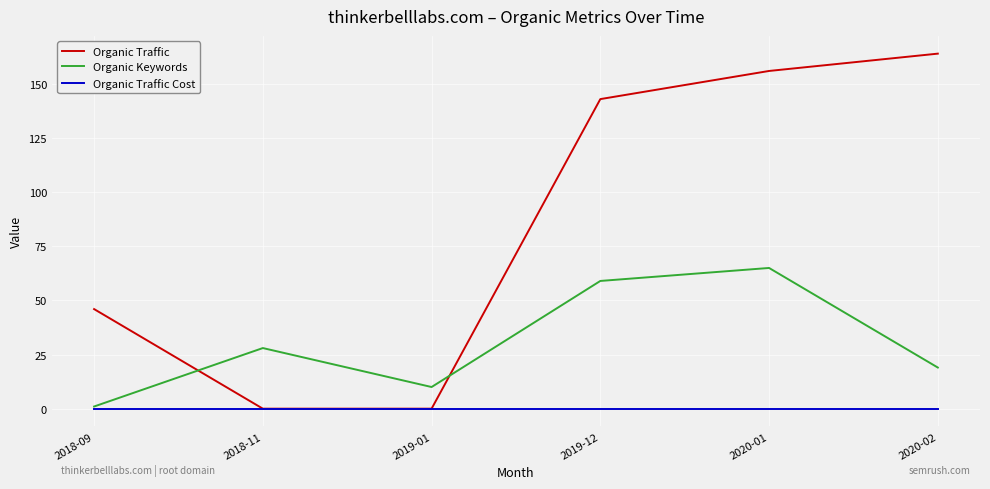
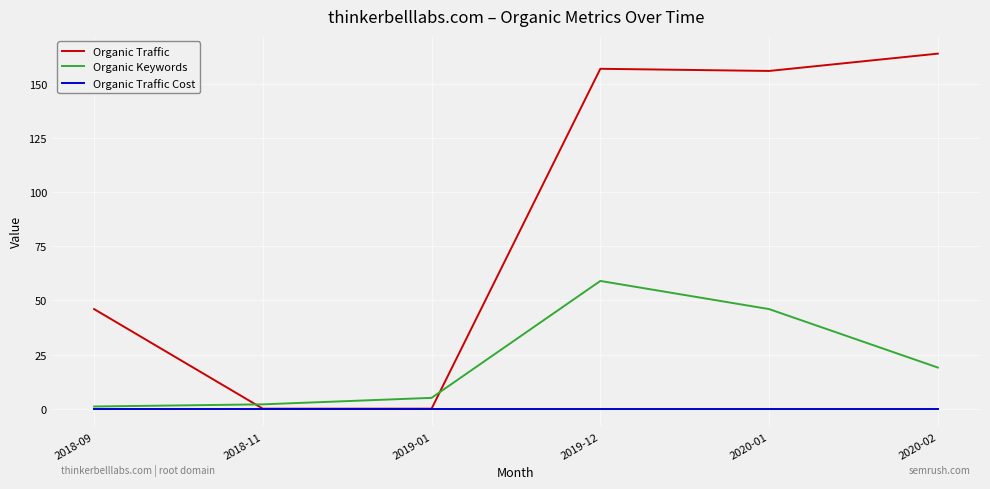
  {
    "Organic Traffic": {
      "2018-09": 46,
-     "2019-12": 143,
+     "2019-12": 157,
      "2020-01": 156,
      "2020-02": 164
    },
    "Organic Keywords": {
-     "2018-11": 28,
-     "2019-01": 10,
+     "2018-11": 2,
+     "2019-01": 5,
      "2019-12": 59,
-     "2020-01": 65,
+     "2020-01": 46,
      "2020-02": 19
    },
    "Organic Traffic Cost": {
      "2019-12": 0,
      "2020-01": 0,
      "2020-02": 0
    }
  }
